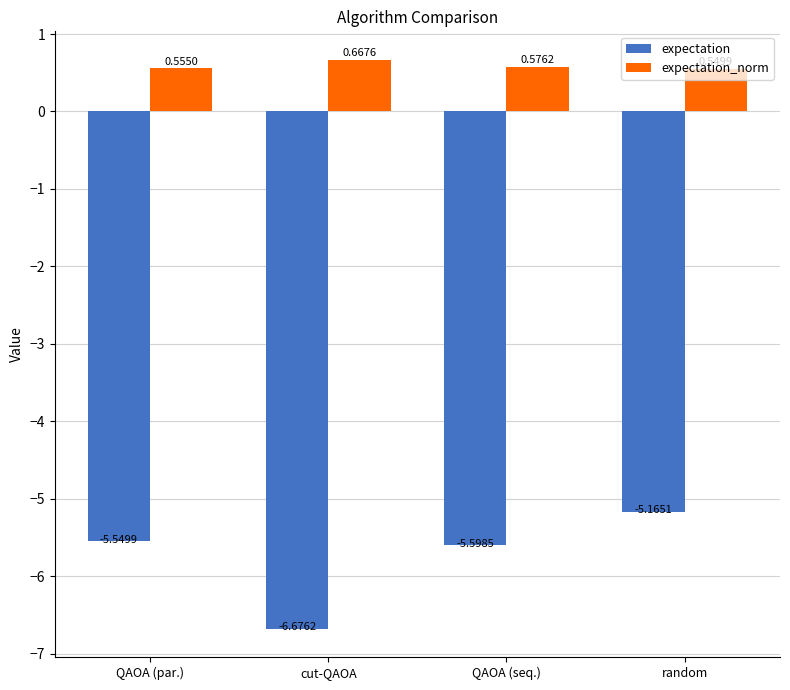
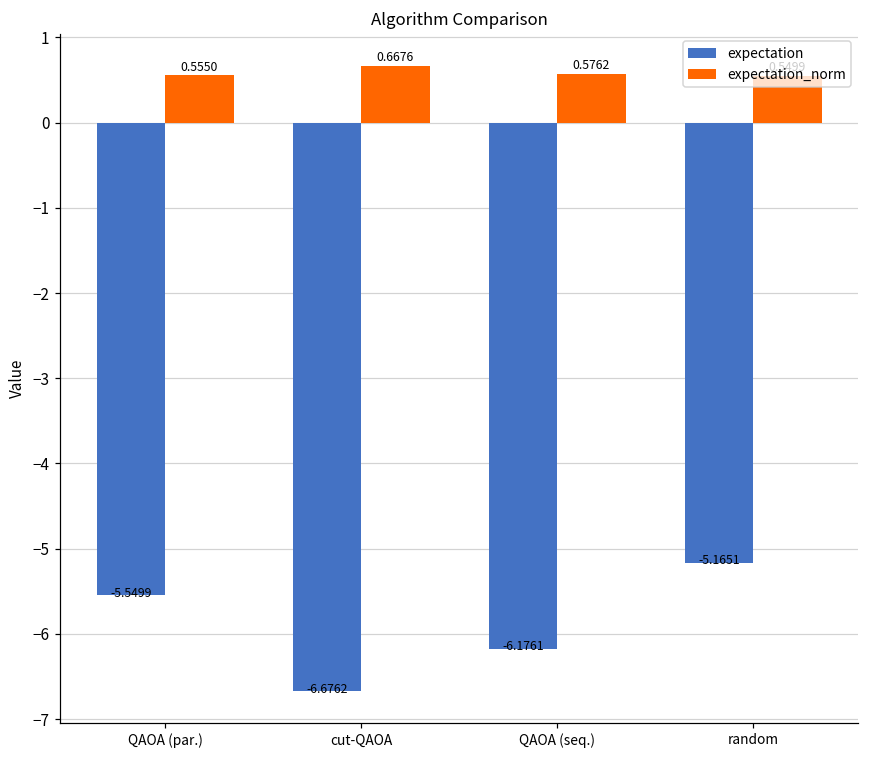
  {
    "expectation": {
      "QAOA (par.)": -5.5499,
      "cut-QAOA": -6.6762,
-     "QAOA (seq.)": -5.5985,
+     "QAOA (seq.)": -6.1761,
      "random": -5.1651
    },
    "expectation_norm": {
      "QAOA (par.)": 0.5550,
      "cut-QAOA": 0.6676,
      "QAOA (seq.)": 0.5762
    }
  }
